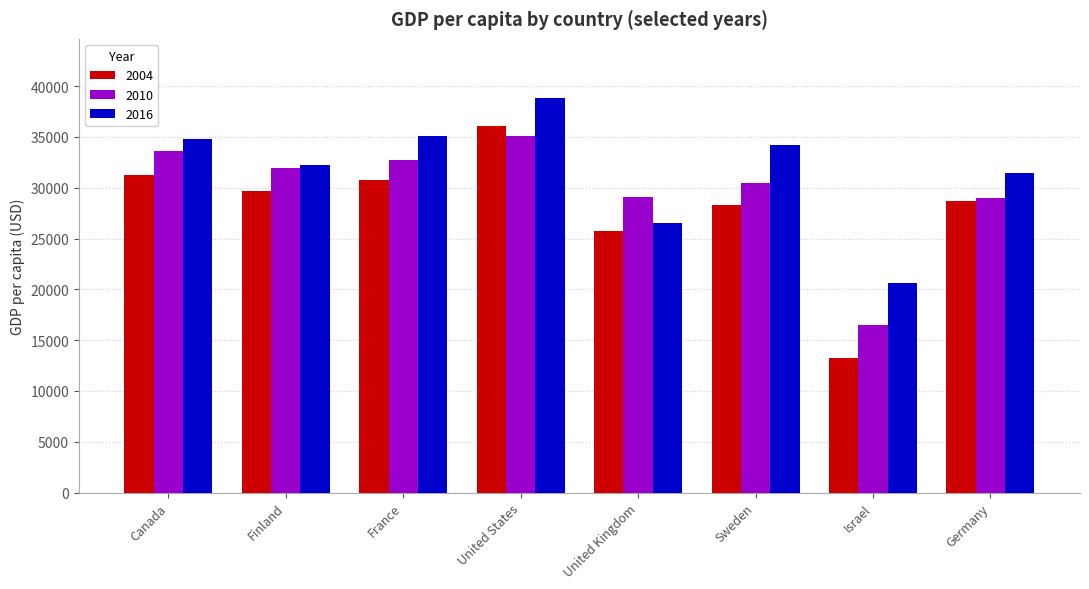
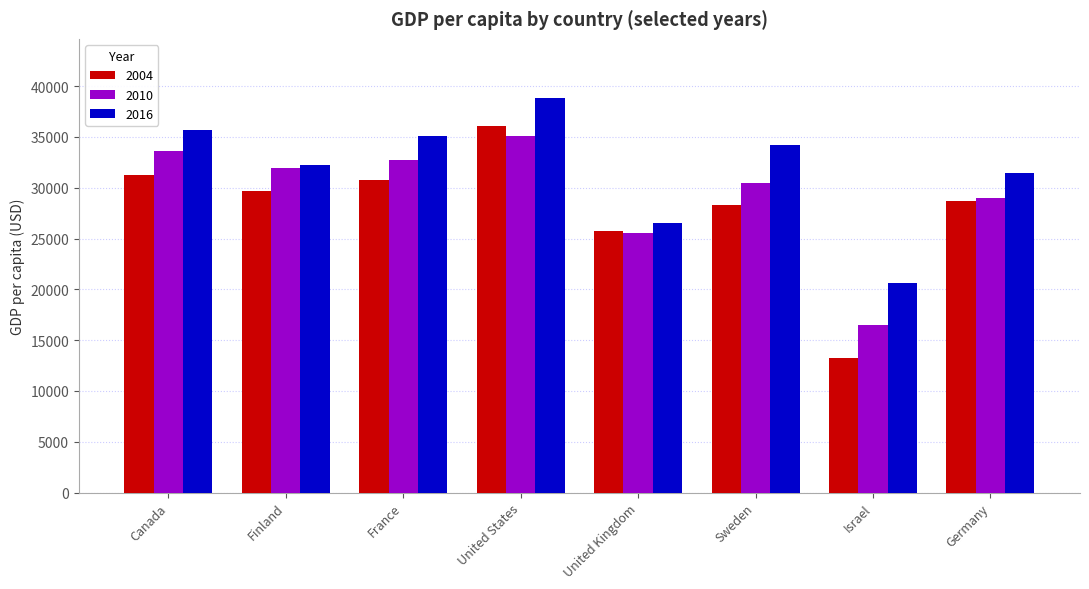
  {
    "2004": {
      "Canada": 31200,
      "Finland": 29700,
      "France": 30700,
      "United States": 36100,
      "United Kingdom": 25800,
      "Sweden": 28300,
      "Israel": 13300,
      "Germany": 28700
    },
    "2010": {
      "Canada": 33600,
      "Finland": 31900,
      "France": 32800,
      "United States": 35100,
-     "United Kingdom": 29100,
+     "United Kingdom": 25500,
      "Sweden": 30500,
      "Israel": 16500,
      "Germany": 29000
    },
    "2016": {
-     "Canada": 34700,
+     "Canada": 35700,
      "Finland": 32200,
      "France": 35000,
      "United States": 38800,
      "United Kingdom": 26600,
      "Sweden": 34200,
      "Israel": 20600,
      "Germany": 31400
    }
  }
